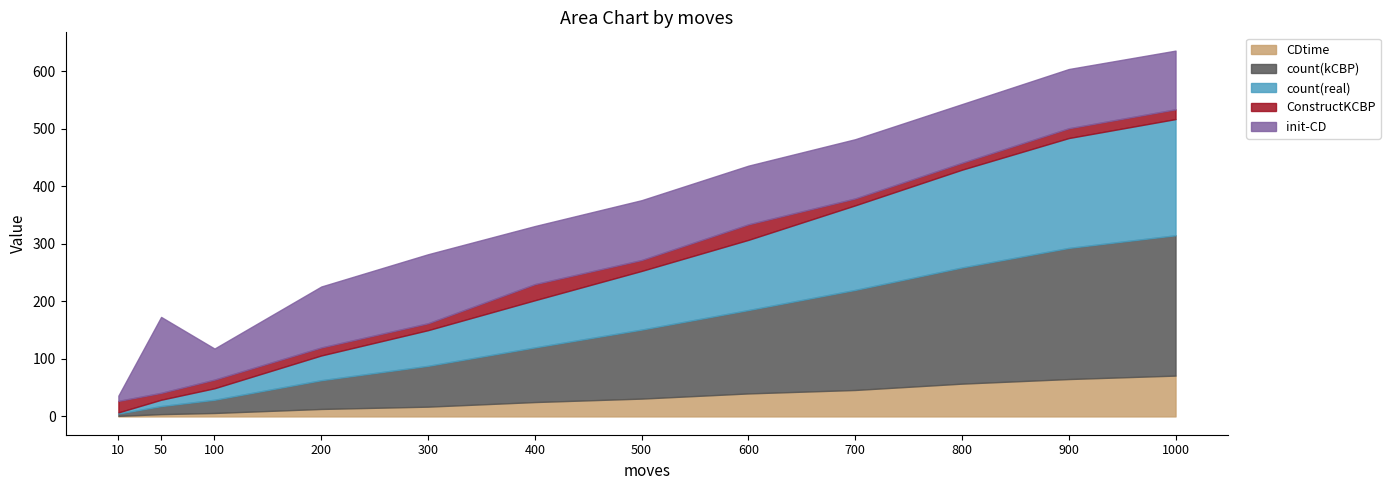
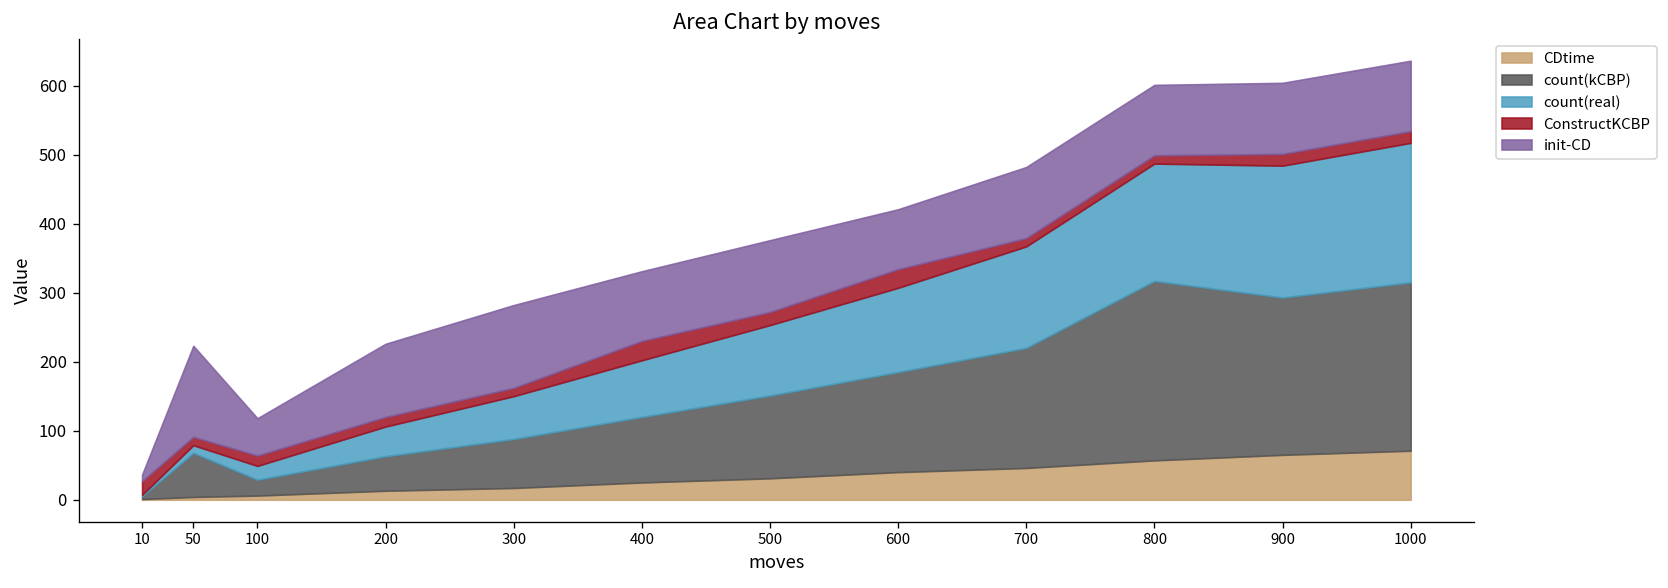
  {
    "CDtime": {
      "100": 10,
      "200": 10,
      "300": 20,
      "400": 30,
      "500": 30,
      "600": 40,
      "700": 50,
      "800": 60,
      "900": 70,
      "1000": 70
    },
    "count(kCBP)": {
-     "50": 10,
+     "50": 60,
      "100": 20,
      "200": 50,
      "300": 70,
      "400": 100,
      "500": 120,
      "600": 150,
      "700": 170,
-     "800": 200,
+     "800": 260,
      "900": 230,
      "1000": 240
    },
    "count(real)": {
      "50": 10,
      "100": 20,
      "200": 40,
      "300": 60,
      "400": 80,
      "500": 100,
      "600": 120,
      "700": 150,
      "800": 170,
      "900": 190,
      "1000": 200
    },
    "ConstructKCBP": {
      "10": 20,
      "50": 10,
      "100": 20,
      "200": 10,
      "300": 10,
      "400": 30,
      "500": 20,
      "600": 30,
      "700": 10,
      "800": 10,
      "900": 20,
      "1000": 20
    },
    "init-CD": {
      "10": 10,
      "50": 130,
      "100": 50,
      "200": 110,
      "300": 120,
      "400": 100,
      "500": 100,
-     "600": 100,
+     "600": 90,
      "700": 100,
      "800": 100,
      "900": 100,
      "1000": 100
    }
  }
